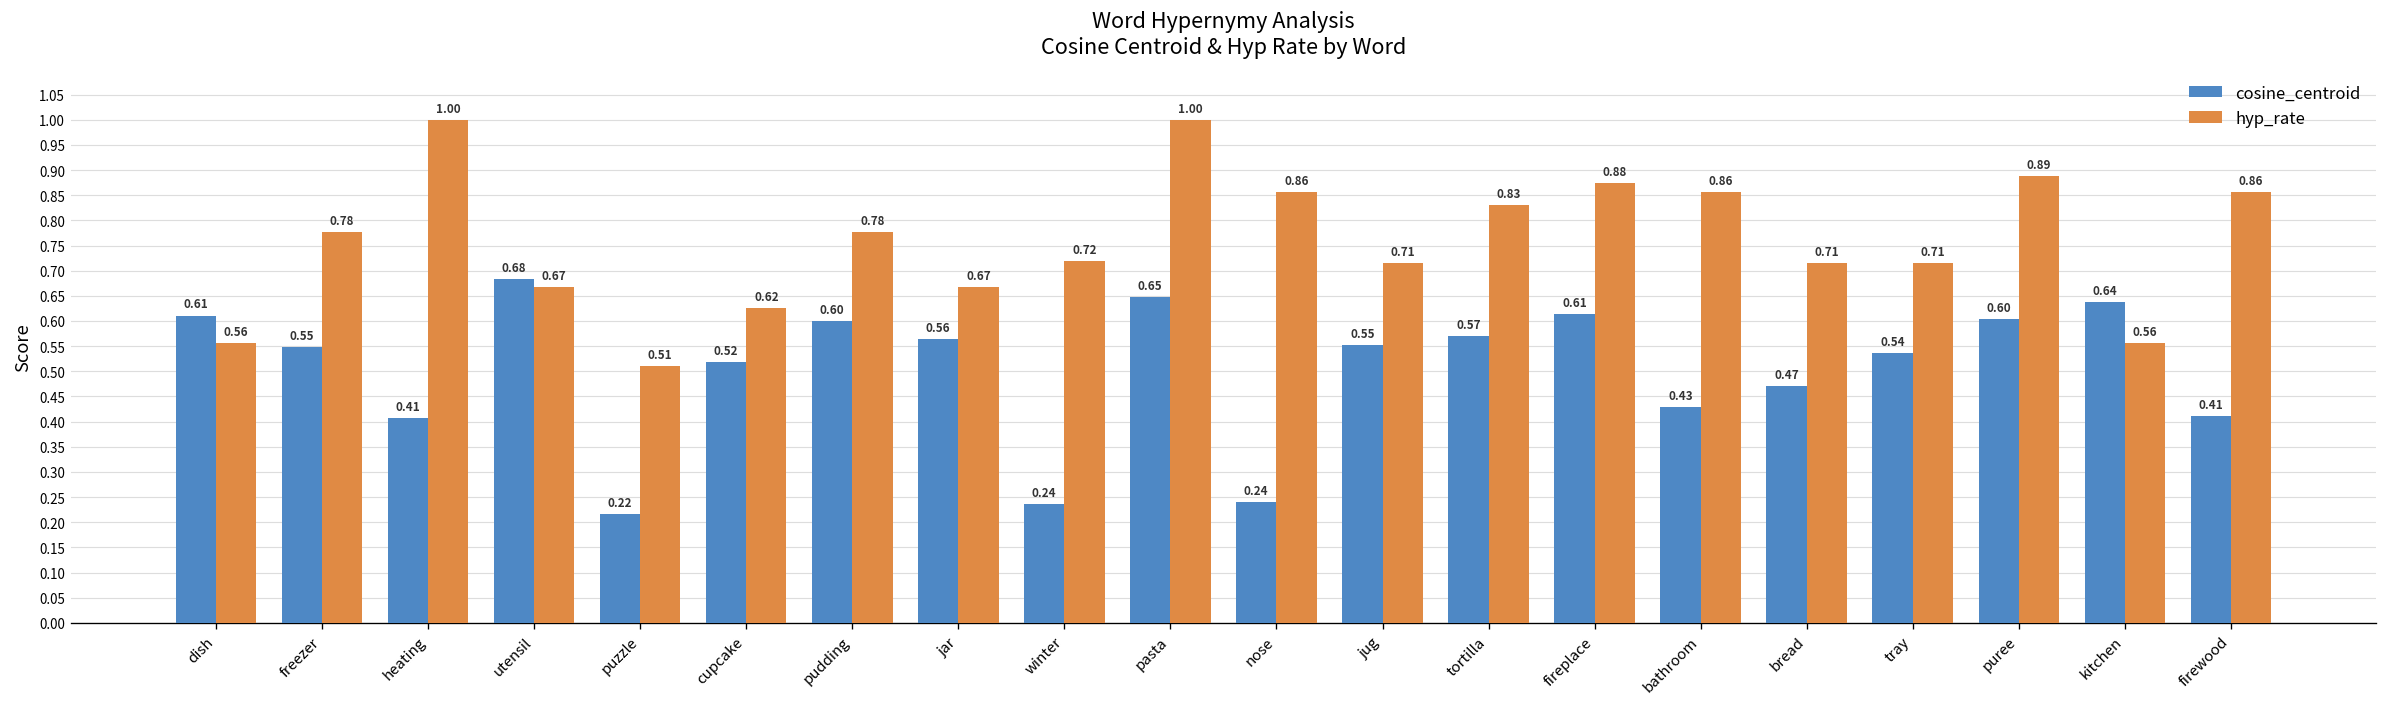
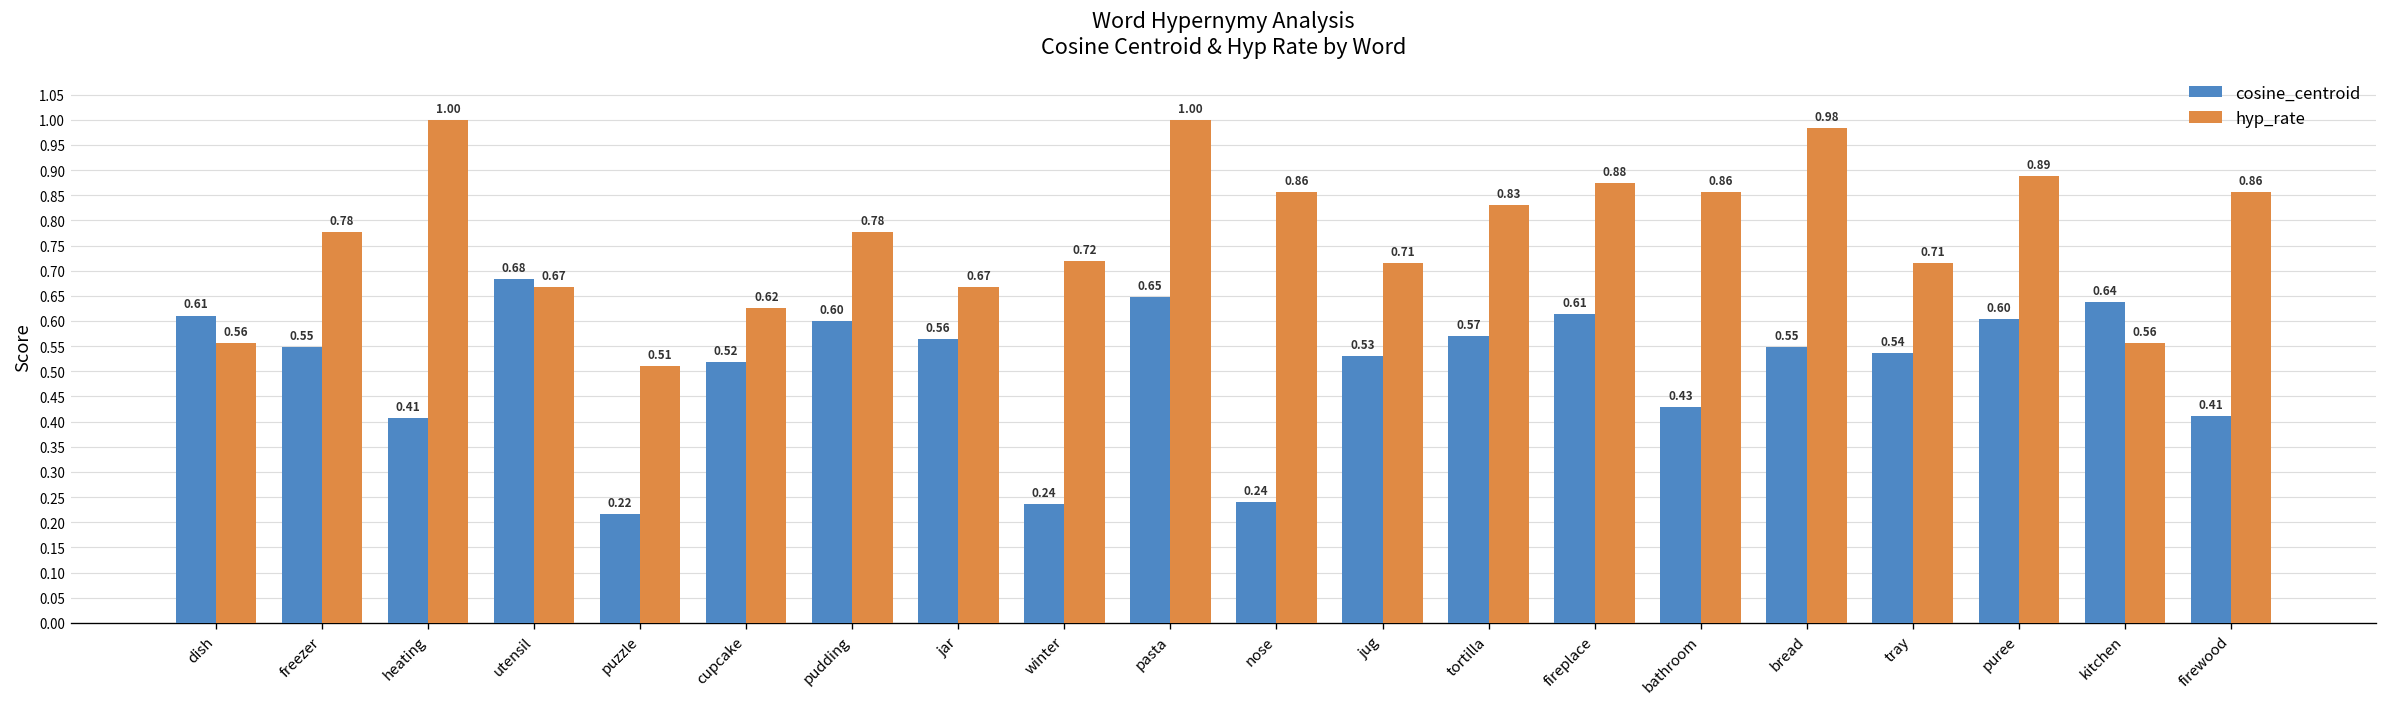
  {
    "cosine_centroid": {
      "dish": 0.61,
      "freezer": 0.55,
      "heating": 0.41,
      "utensil": 0.68,
      "puzzle": 0.22,
      "cupcake": 0.52,
      "pudding": 0.60,
      "jar": 0.56,
      "winter": 0.24,
      "pasta": 0.65,
      "nose": 0.24,
-     "jug": 0.55,
+     "jug": 0.53,
      "tortilla": 0.57,
      "fireplace": 0.61,
      "bathroom": 0.43,
-     "bread": 0.47,
+     "bread": 0.55,
      "tray": 0.54,
      "puree": 0.60,
      "kitchen": 0.64,
      "firewood": 0.41
    },
    "hyp_rate": {
      "dish": 0.56,
      "freezer": 0.78,
      "heating": 1.00,
      "utensil": 0.67,
      "puzzle": 0.51,
      "cupcake": 0.62,
      "pudding": 0.78,
      "jar": 0.67,
      "winter": 0.72,
      "pasta": 1.00,
      "nose": 0.86,
      "jug": 0.71,
      "tortilla": 0.83,
      "fireplace": 0.88,
      "bathroom": 0.86,
-     "bread": 0.71,
+     "bread": 0.98,
      "tray": 0.71,
      "puree": 0.89,
      "kitchen": 0.56,
      "firewood": 0.86
    }
  }
